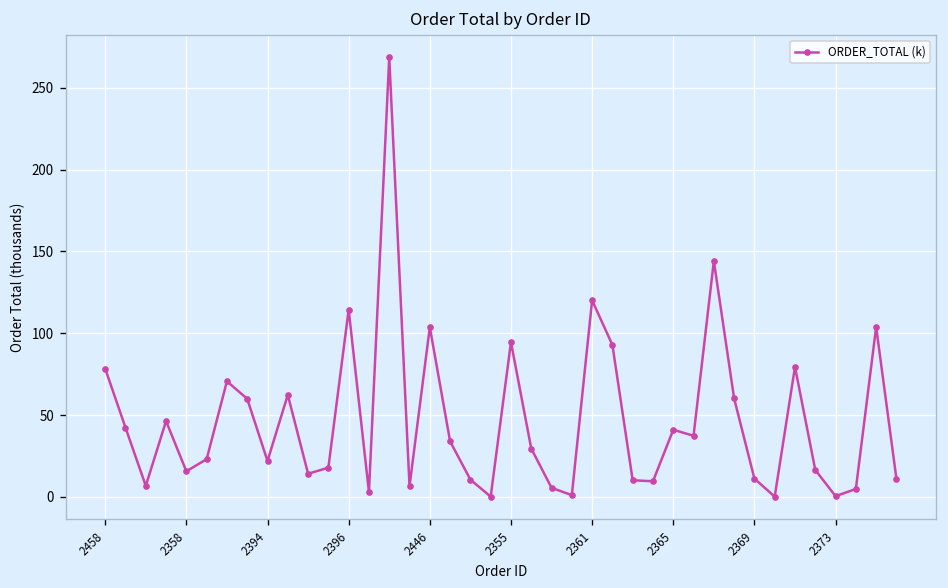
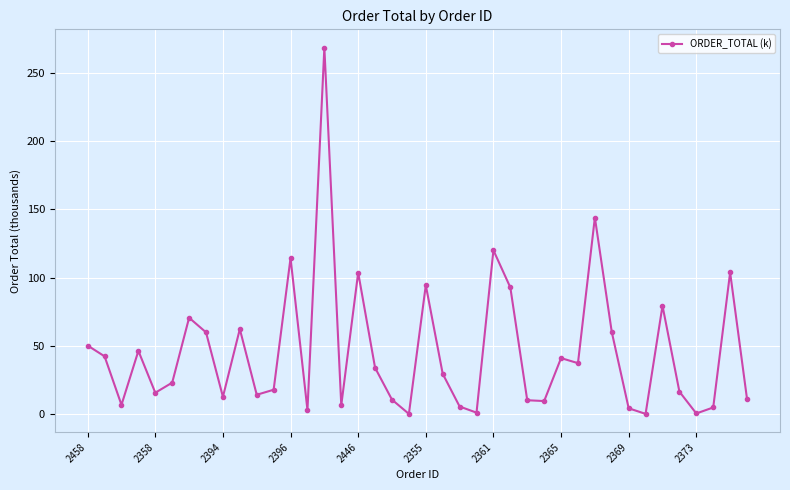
  {
-   "2458": 78,
+   "2458": 50,
    "2358": 16,
-   "2394": 22,
+   "2394": 13,
    "2396": 114,
    "2446": 104,
    "2355": 95,
    "2361": 120,
    "2365": 41,
-   "2369": 11,
+   "2369": 4,
    "2373": 0
  }
